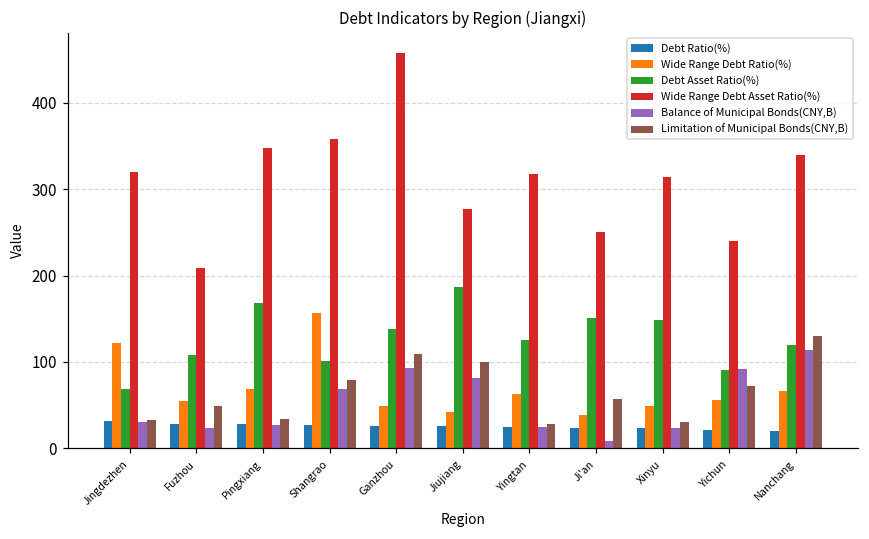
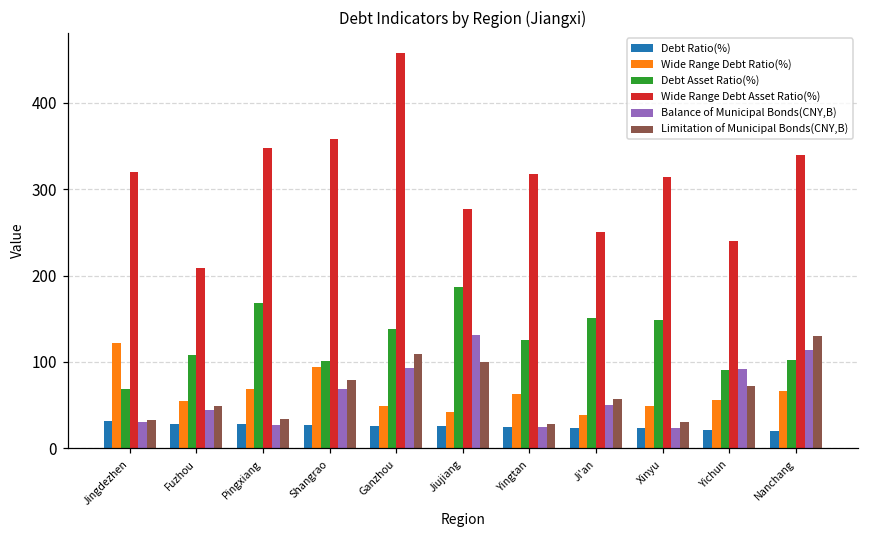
  {
    "Debt Ratio(%)": {
      "Jingdezhen": 30,
      "Fuzhou": 30,
      "Pingxiang": 30,
      "Shangrao": 30,
      "Ganzhou": 30,
      "Jiujiang": 30,
      "Yingtan": 20,
      "Ji'an": 20,
      "Xinyu": 20,
      "Yichun": 20,
      "Nanchang": 20
    },
    "Wide Range Debt Ratio(%)": {
      "Jingdezhen": 120,
      "Fuzhou": 50,
      "Pingxiang": 70,
-     "Shangrao": 160,
+     "Shangrao": 90,
      "Ganzhou": 50,
      "Jiujiang": 40,
      "Yingtan": 60,
      "Ji'an": 40,
      "Xinyu": 50,
      "Yichun": 60,
      "Nanchang": 70
    },
    "Debt Asset Ratio(%)": {
      "Jingdezhen": 70,
      "Fuzhou": 110,
      "Pingxiang": 170,
      "Shangrao": 100,
      "Ganzhou": 140,
      "Jiujiang": 190,
      "Yingtan": 130,
      "Ji'an": 150,
      "Xinyu": 150,
      "Yichun": 90,
-     "Nanchang": 120
+     "Nanchang": 100
    },
    "Wide Range Debt Asset Ratio(%)": {
      "Jingdezhen": 320,
      "Fuzhou": 210,
      "Pingxiang": 350,
      "Shangrao": 360,
      "Ganzhou": 460,
      "Jiujiang": 280,
      "Yingtan": 320,
      "Ji'an": 250,
      "Xinyu": 310,
      "Yichun": 240,
      "Nanchang": 340
    },
    "Balance of Municipal Bonds(CNY,B)": {
      "Jingdezhen": 30,
-     "Fuzhou": 20,
+     "Fuzhou": 40,
      "Pingxiang": 30,
      "Shangrao": 70,
      "Ganzhou": 90,
-     "Jiujiang": 80,
+     "Jiujiang": 130,
      "Yingtan": 20,
-     "Ji'an": 10,
+     "Ji'an": 50,
      "Xinyu": 20,
      "Yichun": 90,
      "Nanchang": 110
    },
    "Limitation of Municipal Bonds(CNY,B)": {
      "Jingdezhen": 30,
      "Fuzhou": 50,
      "Pingxiang": 30,
      "Shangrao": 80,
      "Ganzhou": 110,
      "Jiujiang": 100,
      "Yingtan": 30,
      "Ji'an": 60,
      "Xinyu": 30,
      "Yichun": 70,
      "Nanchang": 130
    }
  }
